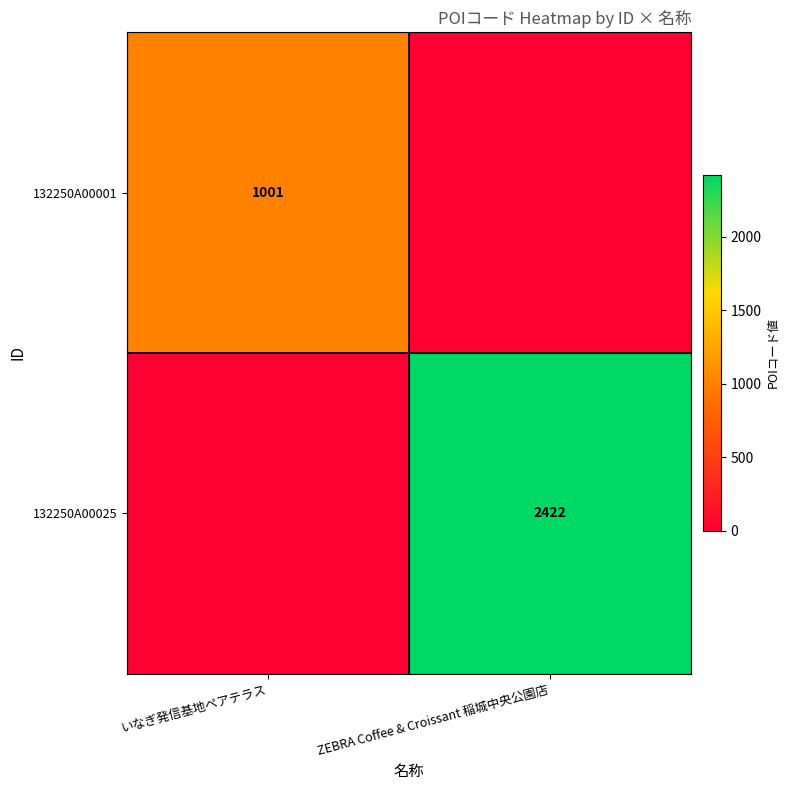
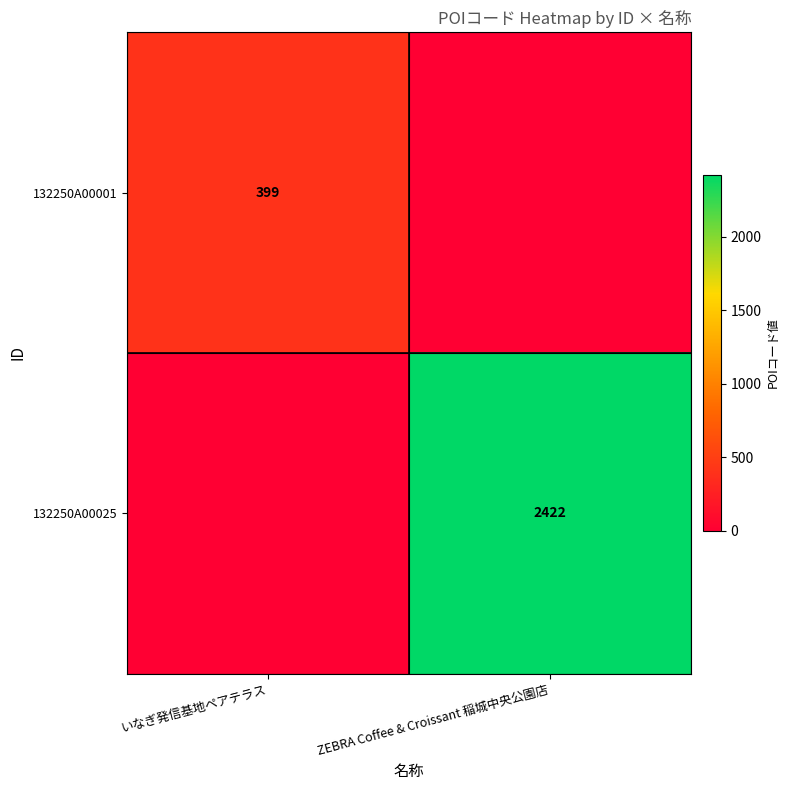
  {
    "132250A00001": {
-     "いなぎ発信基地ペアテラス": 1001
+     "いなぎ発信基地ペアテラス": 399
    },
    "132250A00025": {
      "ZEBRA Coffee & Croissant 稲城中央公園店": 2422
    }
  }
